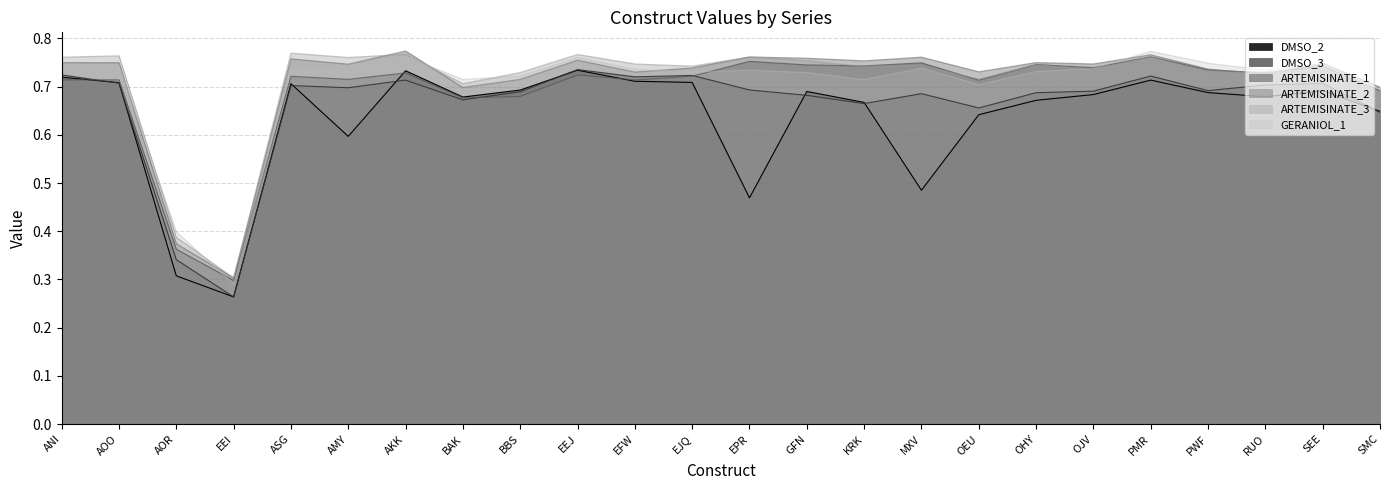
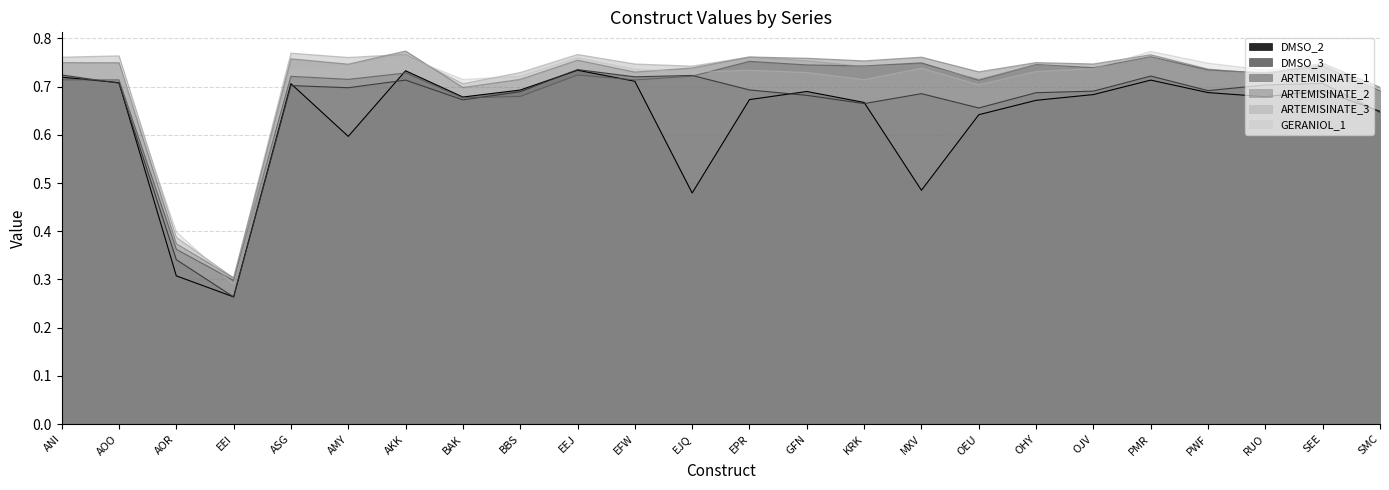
  {
    "DMSO_2": {
      "AOR": 0.31,
      "AMY": 0.60,
-     "EJQ": 0.71,
-     "EPR": 0.47,
+     "EJQ": 0.48,
+     "EPR": 0.67,
      "GFN": 0.69,
      "MXV": 0.49,
      "OEU": 0.64,
      "OHY": 0.67,
      "OJV": 0.68,
      "PMR": 0.71
    }
  }
